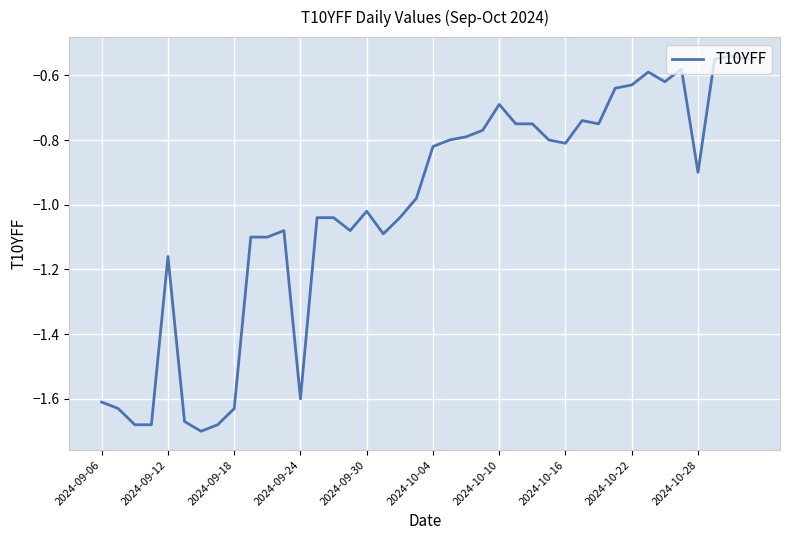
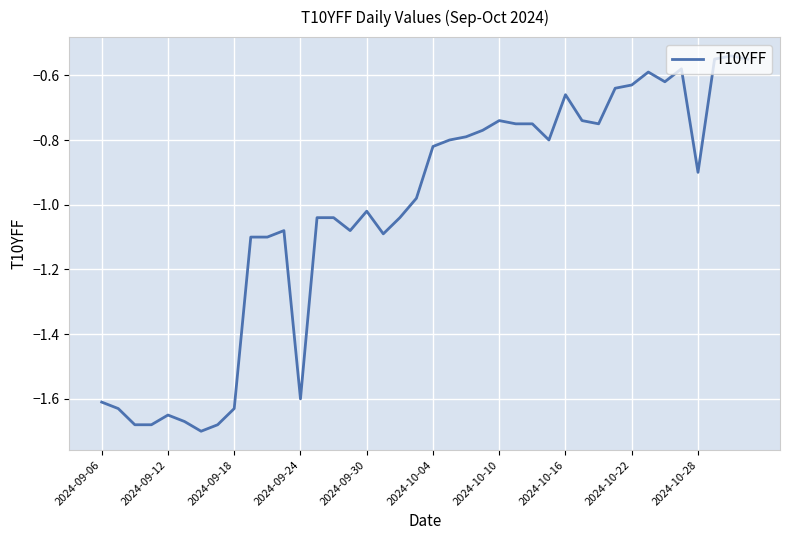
  {
    "2024-09-06": -1.61,
-   "2024-09-12": -1.16,
+   "2024-09-12": -1.65,
    "2024-09-18": -1.63,
    "2024-09-24": -1.60,
    "2024-09-30": -1.02,
    "2024-10-04": -0.82,
-   "2024-10-10": -0.69,
-   "2024-10-16": -0.81,
+   "2024-10-10": -0.74,
+   "2024-10-16": -0.66,
    "2024-10-22": -0.63,
    "2024-10-28": -0.90
  }
